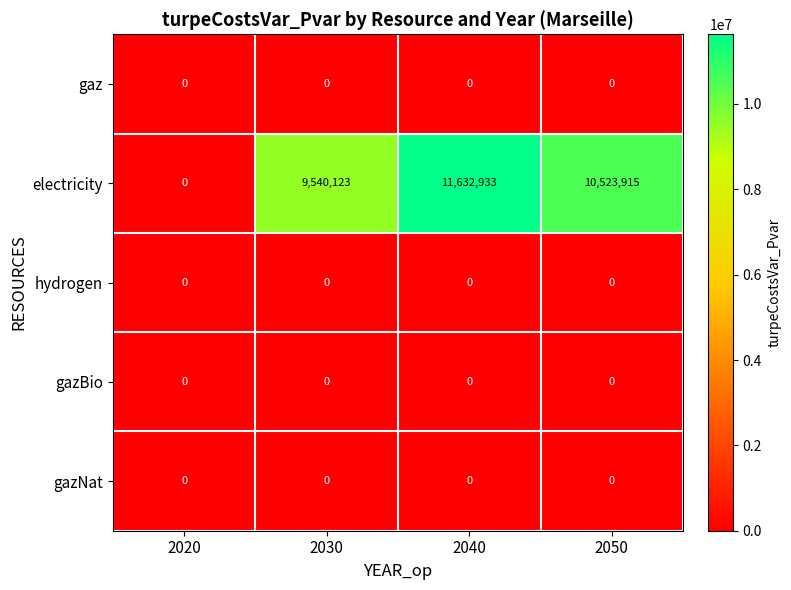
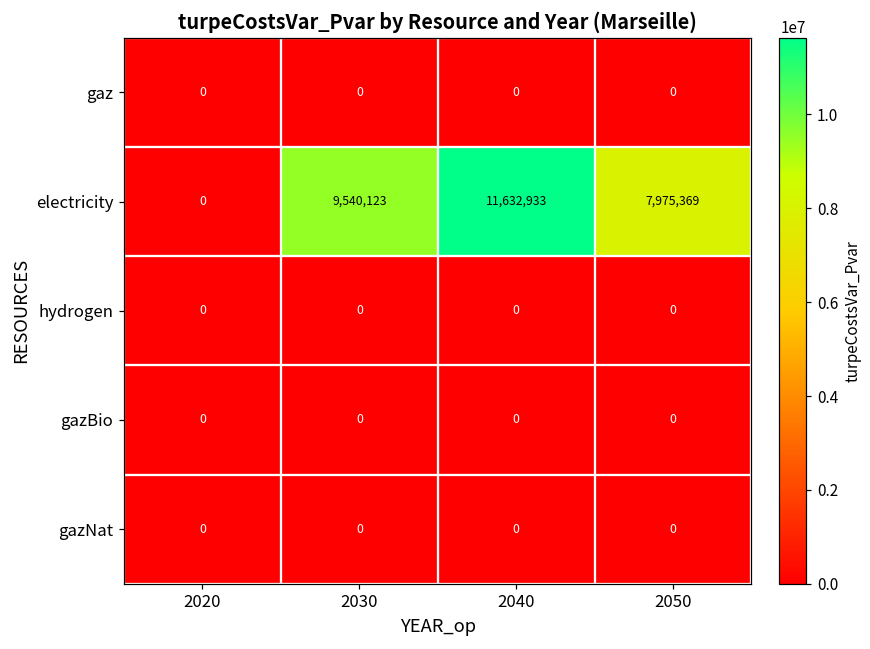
  {
    "gaz": {
      "2020": "0",
      "2030": "0",
      "2040": "0",
      "2050": "0"
    },
    "electricity": {
      "2020": "0",
      "2030": "9,540,123",
      "2040": "11,632,933",
-     "2050": "10,523,915"
+     "2050": "7,975,369"
    },
    "hydrogen": {
      "2020": "0",
      "2030": "0",
      "2040": "0",
      "2050": "0"
    },
    "gazBio": {
      "2020": "0",
      "2030": "0",
      "2040": "0",
      "2050": "0"
    },
    "gazNat": {
      "2020": "0",
      "2030": "0",
      "2040": "0",
      "2050": "0"
    }
  }
